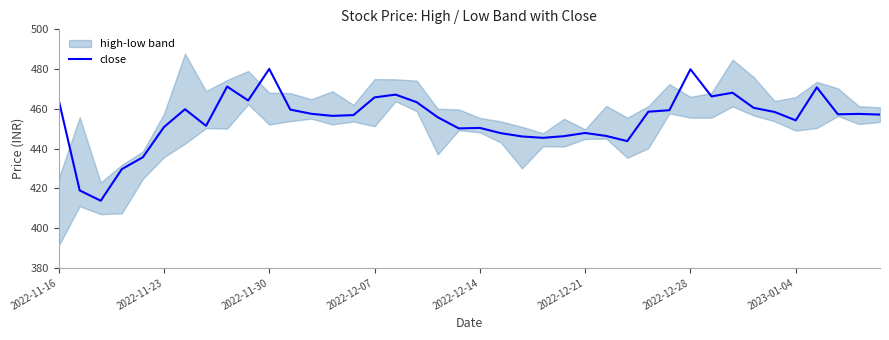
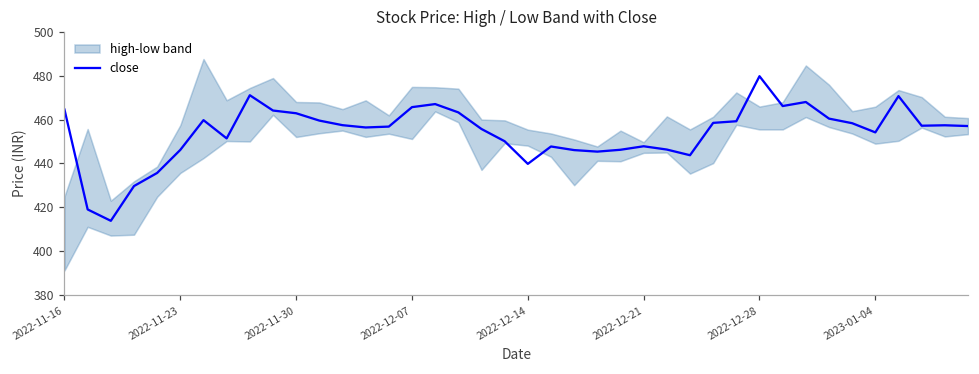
  {
    "close": {
      "2022-11-16": 465,
-     "2022-11-23": 451,
-     "2022-11-30": 480,
+     "2022-11-23": 446,
+     "2022-11-30": 463,
      "2022-12-07": 466,
-     "2022-12-14": 450,
+     "2022-12-14": 440,
      "2022-12-21": 448,
      "2022-12-28": 480,
      "2023-01-04": 454
    }
  }
